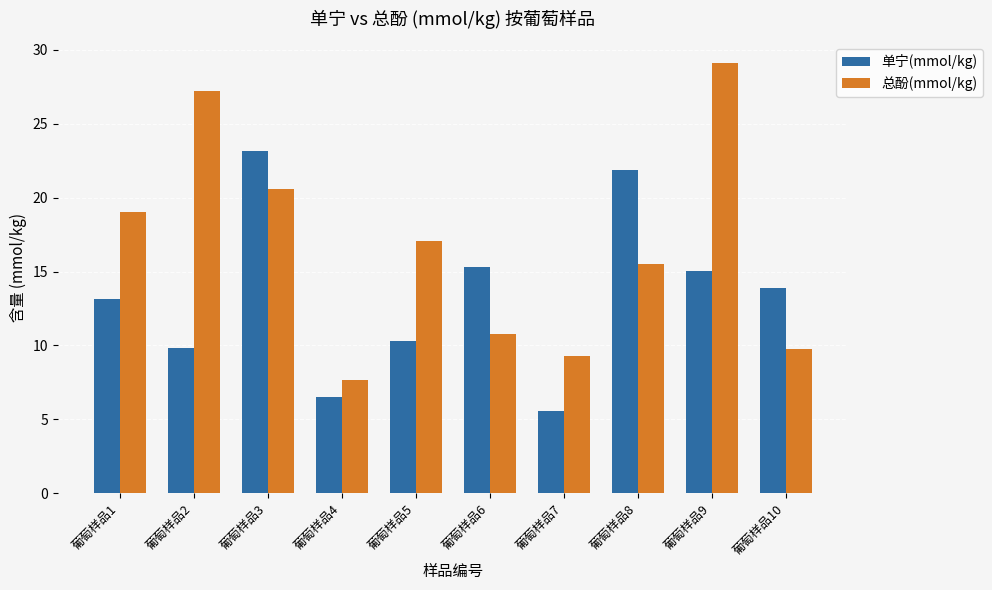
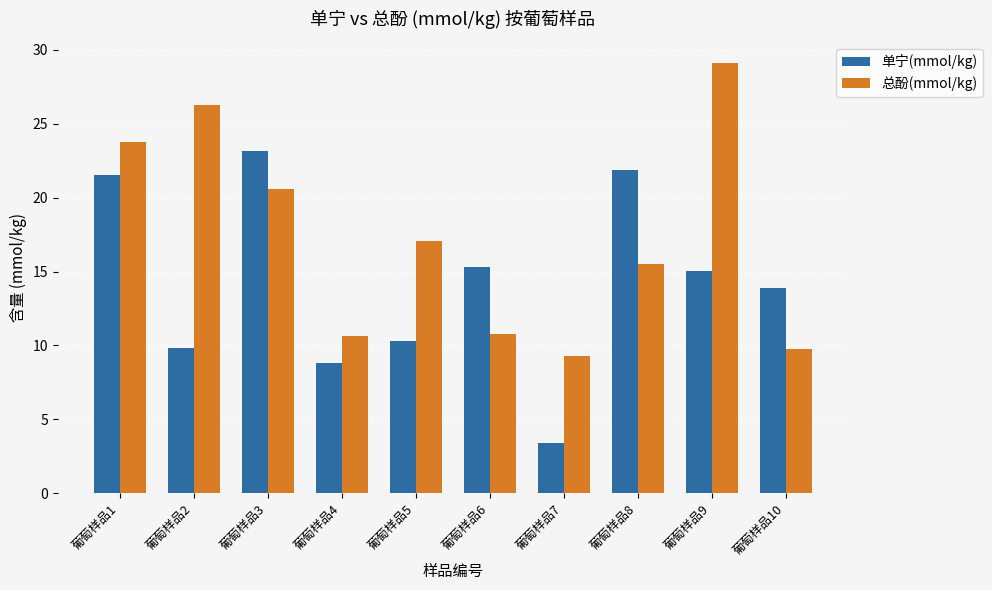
  {
    "单宁(mmol/kg)": {
-     "葡萄样品1": 13.1,
+     "葡萄样品1": 21.6,
      "葡萄样品2": 9.8,
      "葡萄样品3": 23.2,
-     "葡萄样品4": 6.5,
+     "葡萄样品4": 8.8,
      "葡萄样品5": 10.3,
      "葡萄样品6": 15.3,
-     "葡萄样品7": 5.6,
+     "葡萄样品7": 3.4,
      "葡萄样品8": 21.9,
      "葡萄样品9": 15.0,
      "葡萄样品10": 13.9
    },
    "总酚(mmol/kg)": {
-     "葡萄样品1": 19.0,
-     "葡萄样品2": 27.2,
+     "葡萄样品1": 23.7,
+     "葡萄样品2": 26.3,
      "葡萄样品3": 20.6,
-     "葡萄样品4": 7.7,
+     "葡萄样品4": 10.6,
      "葡萄样品5": 17.1,
      "葡萄样品6": 10.8,
      "葡萄样品7": 9.3,
      "葡萄样品8": 15.5,
      "葡萄样品9": 29.1,
      "葡萄样品10": 9.7
    }
  }
